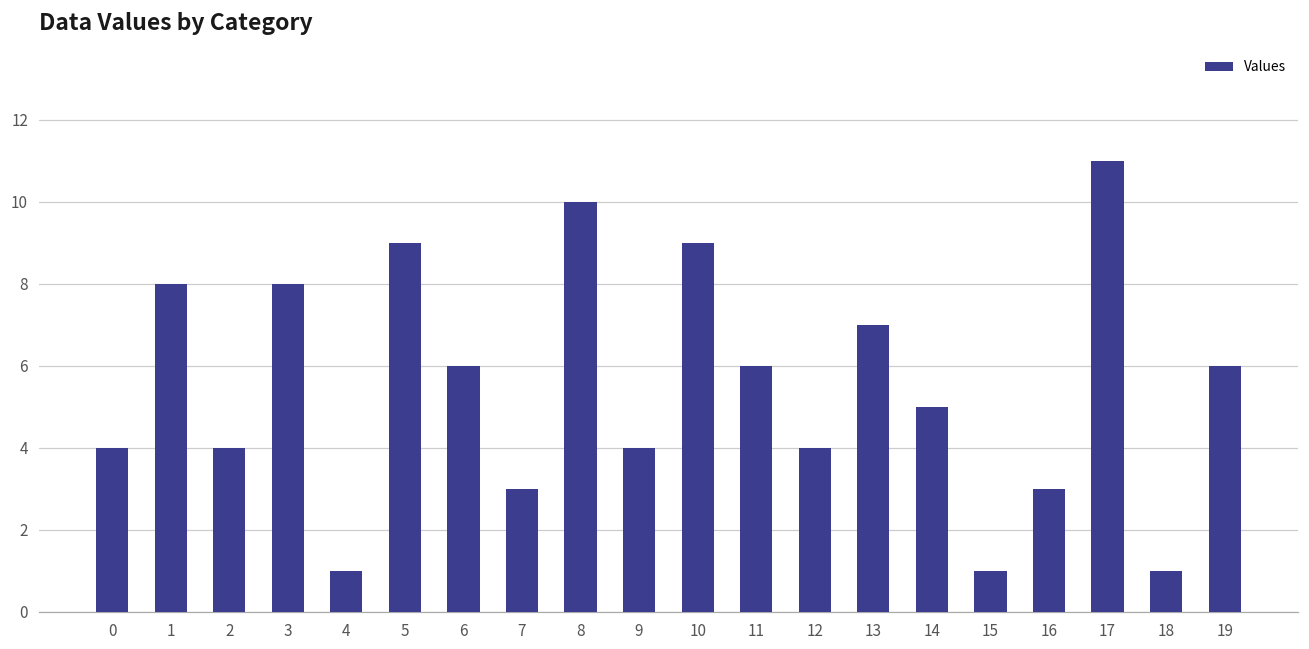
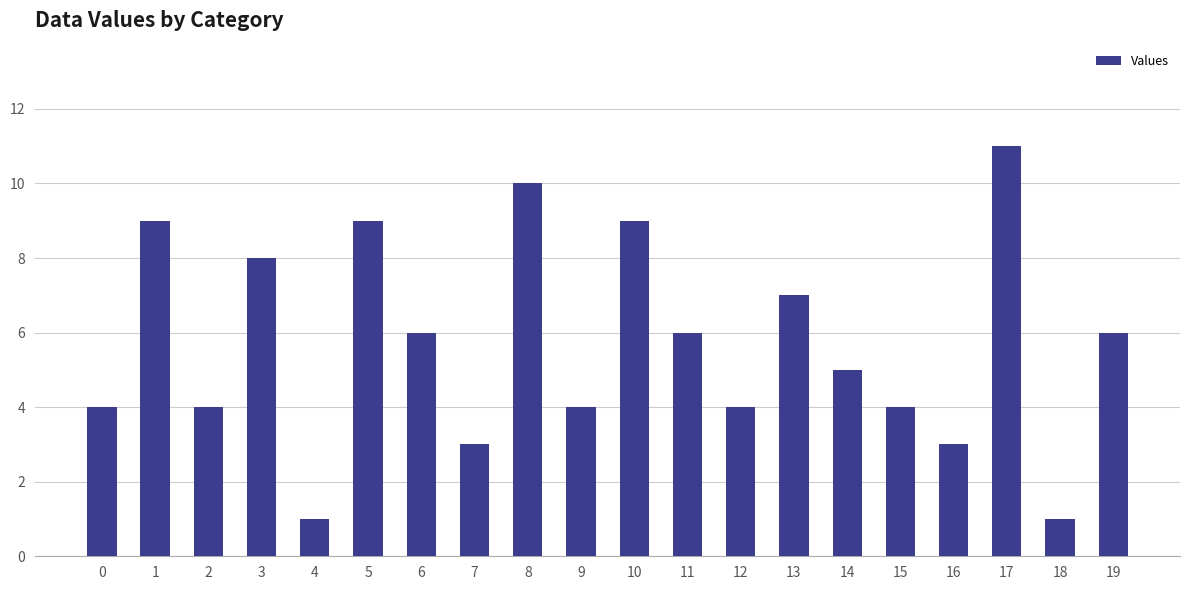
  {
    "0": 4,
-   "1": 8,
+   "1": 9,
    "2": 4,
    "3": 8,
    "4": 1,
    "5": 9,
    "6": 6,
    "7": 3,
    "8": 10,
    "9": 4,
    "10": 9,
    "11": 6,
    "12": 4,
    "13": 7,
    "14": 5,
-   "15": 1,
+   "15": 4,
    "16": 3,
    "17": 11,
    "18": 1,
    "19": 6
  }
